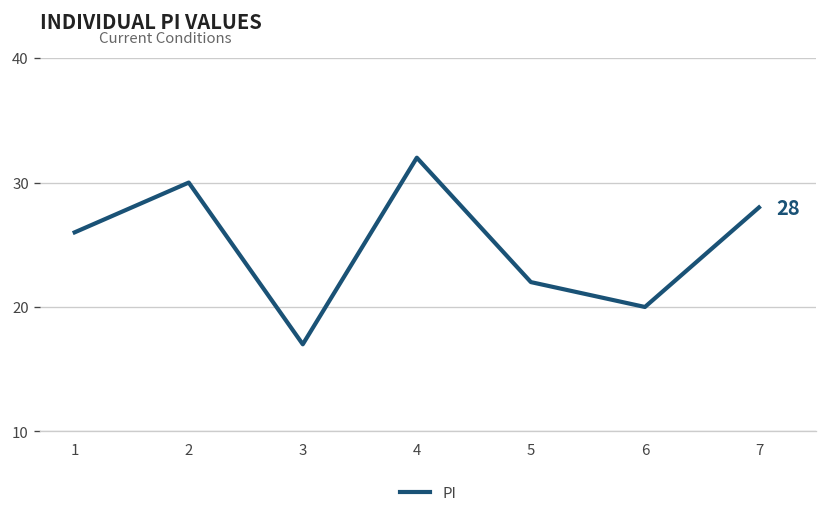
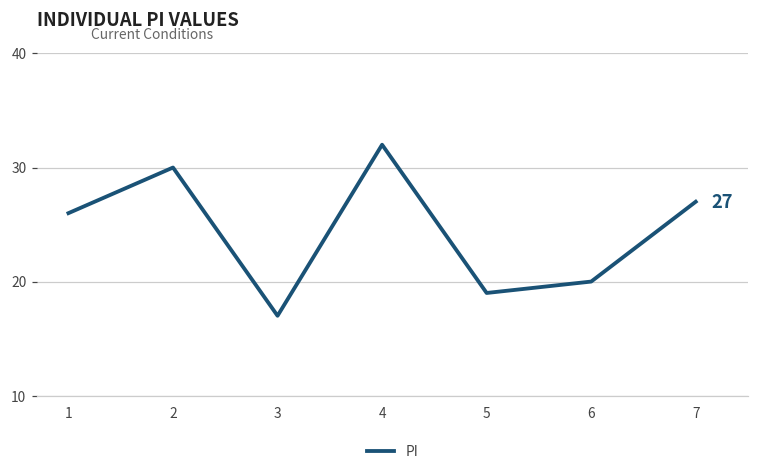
  {
-   "5": 22,
-   "7": 28
+   "5": 19,
+   "7": 27
  }
